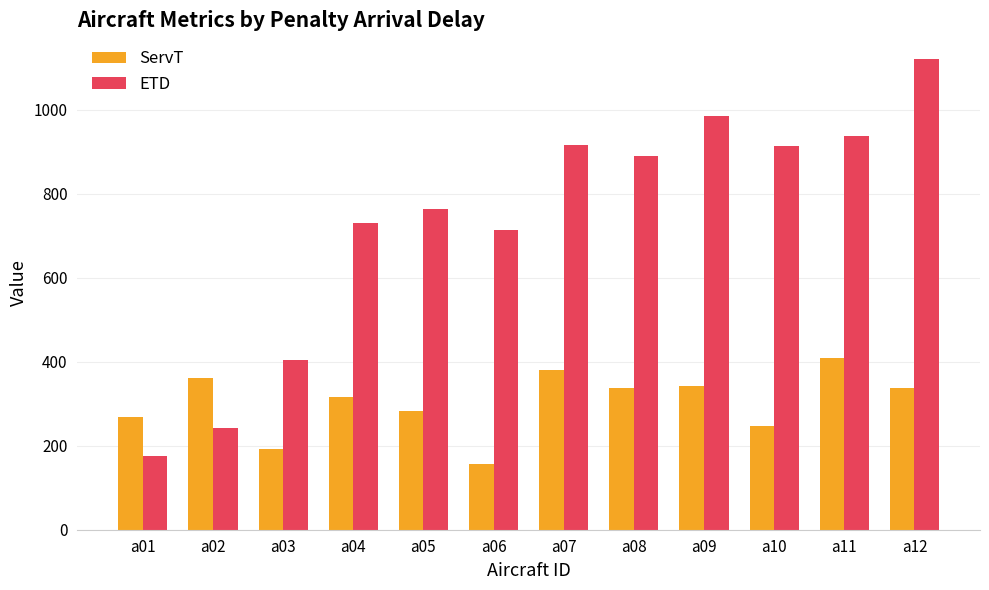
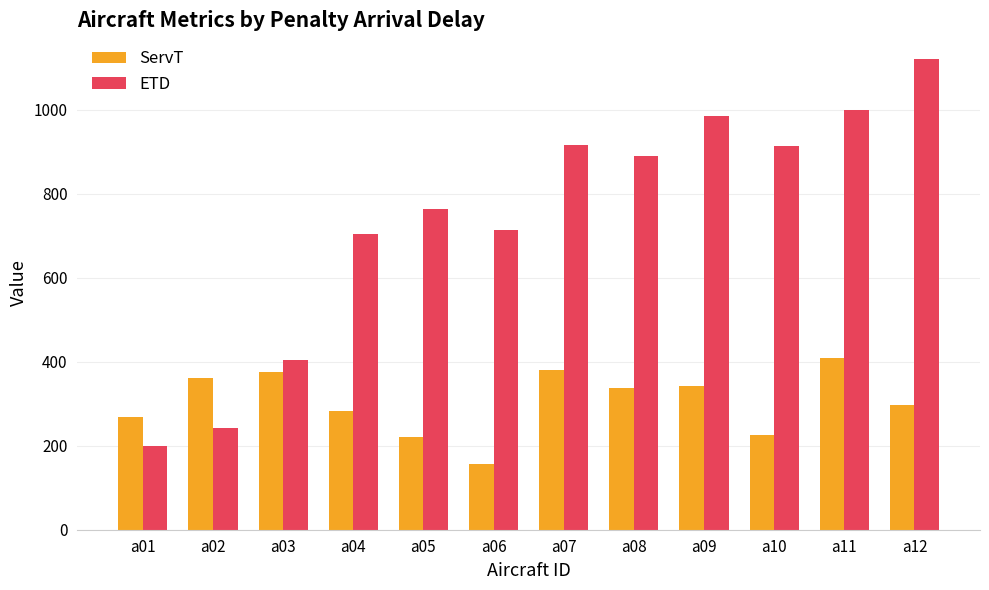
  {
    "ServT": {
      "a01": 270,
      "a02": 360,
-     "a03": 190,
-     "a04": 320,
-     "a05": 280,
+     "a03": 370,
+     "a04": 280,
+     "a05": 220,
      "a06": 160,
      "a07": 380,
      "a08": 340,
      "a09": 340,
-     "a10": 250,
+     "a10": 230,
      "a11": 410,
-     "a12": 340
+     "a12": 300
    },
    "ETD": {
-     "a01": 170,
+     "a01": 200,
      "a02": 240,
      "a03": 400,
-     "a04": 730,
+     "a04": 700,
      "a05": 760,
      "a06": 710,
      "a07": 920,
      "a08": 890,
      "a09": 980,
      "a10": 910,
-     "a11": 940,
+     "a11": 1000,
      "a12": 1120
    }
  }
